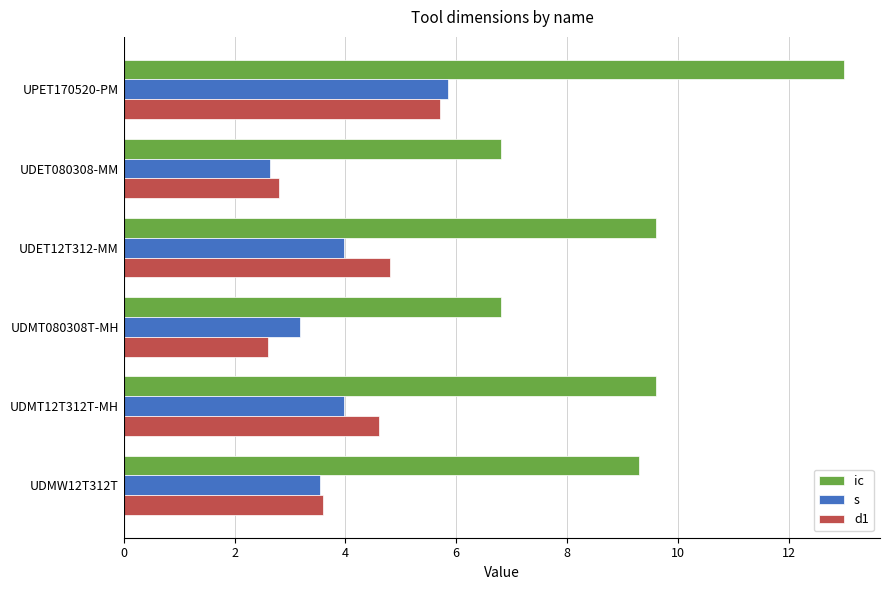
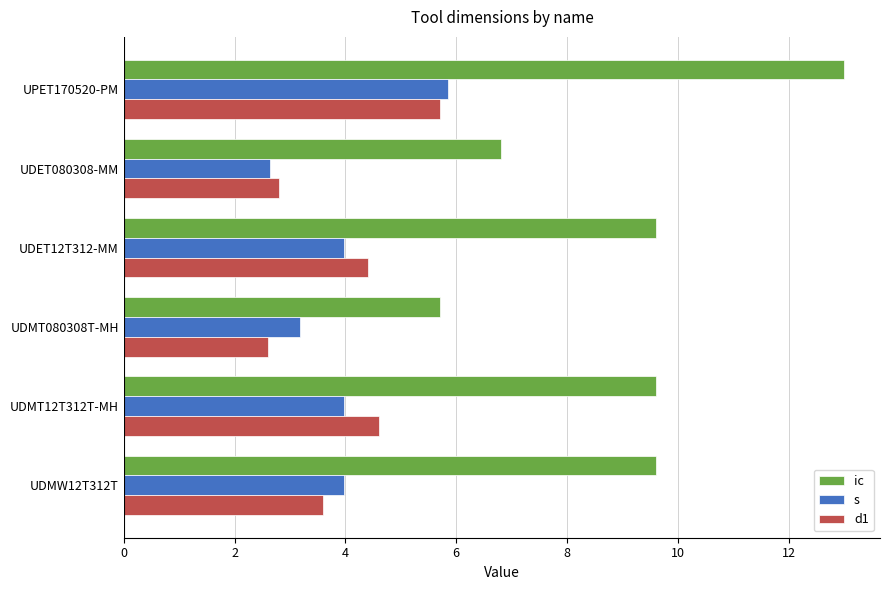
  {
    "ic": {
      "UPET170520-PM": 13.0,
      "UDET080308-MM": 6.8,
      "UDET12T312-MM": 9.6,
-     "UDMT080308T-MH": 6.8,
+     "UDMT080308T-MH": 5.7,
      "UDMT12T312T-MH": 9.6,
-     "UDMW12T312T": 9.3
+     "UDMW12T312T": 9.6
    },
    "s": {
      "UPET170520-PM": 5.9,
      "UDET080308-MM": 2.6,
      "UDET12T312-MM": 4.0,
      "UDMT080308T-MH": 3.2,
      "UDMT12T312T-MH": 4.0,
-     "UDMW12T312T": 3.5
+     "UDMW12T312T": 4.0
    },
    "d1": {
      "UPET170520-PM": 5.7,
      "UDET080308-MM": 2.8,
-     "UDET12T312-MM": 4.8,
+     "UDET12T312-MM": 4.4,
      "UDMT080308T-MH": 2.6,
      "UDMT12T312T-MH": 4.6,
      "UDMW12T312T": 3.6
    }
  }
